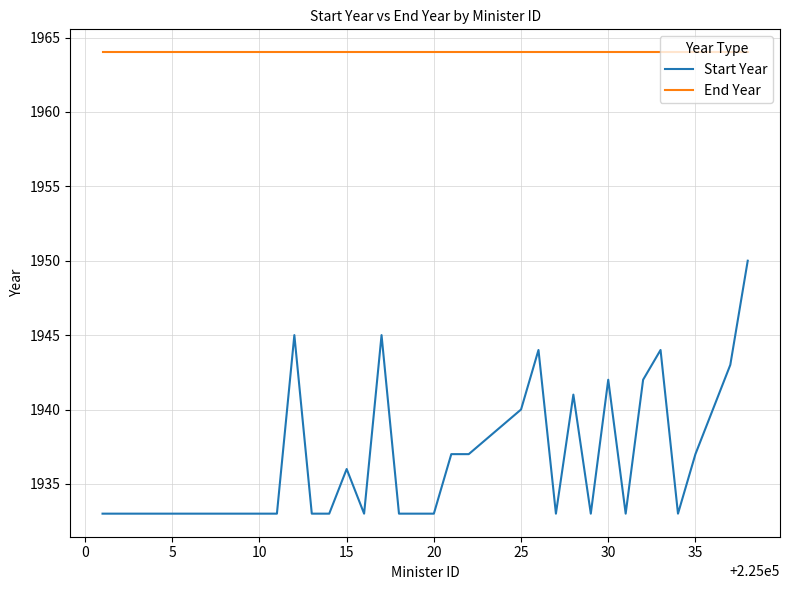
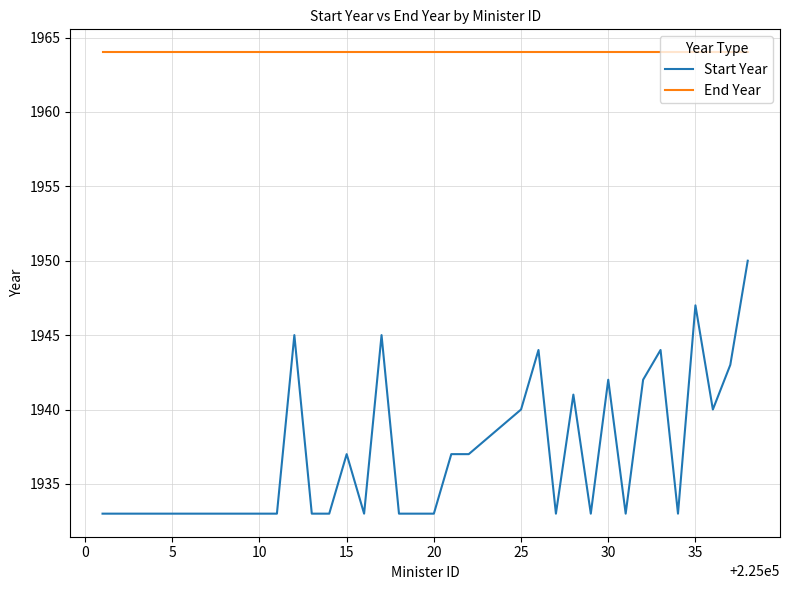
  {
    "Start Year": {
      "5": 1933,
      "10": 1933,
-     "15": 1936,
+     "15": 1937,
      "20": 1933,
      "25": 1940,
      "30": 1942,
-     "35": 1937
+     "35": 1947
    },
    "End Year": {
      "5": 1964,
      "10": 1964,
      "15": 1964,
      "20": 1964,
      "25": 1964,
      "30": 1964
    }
  }
